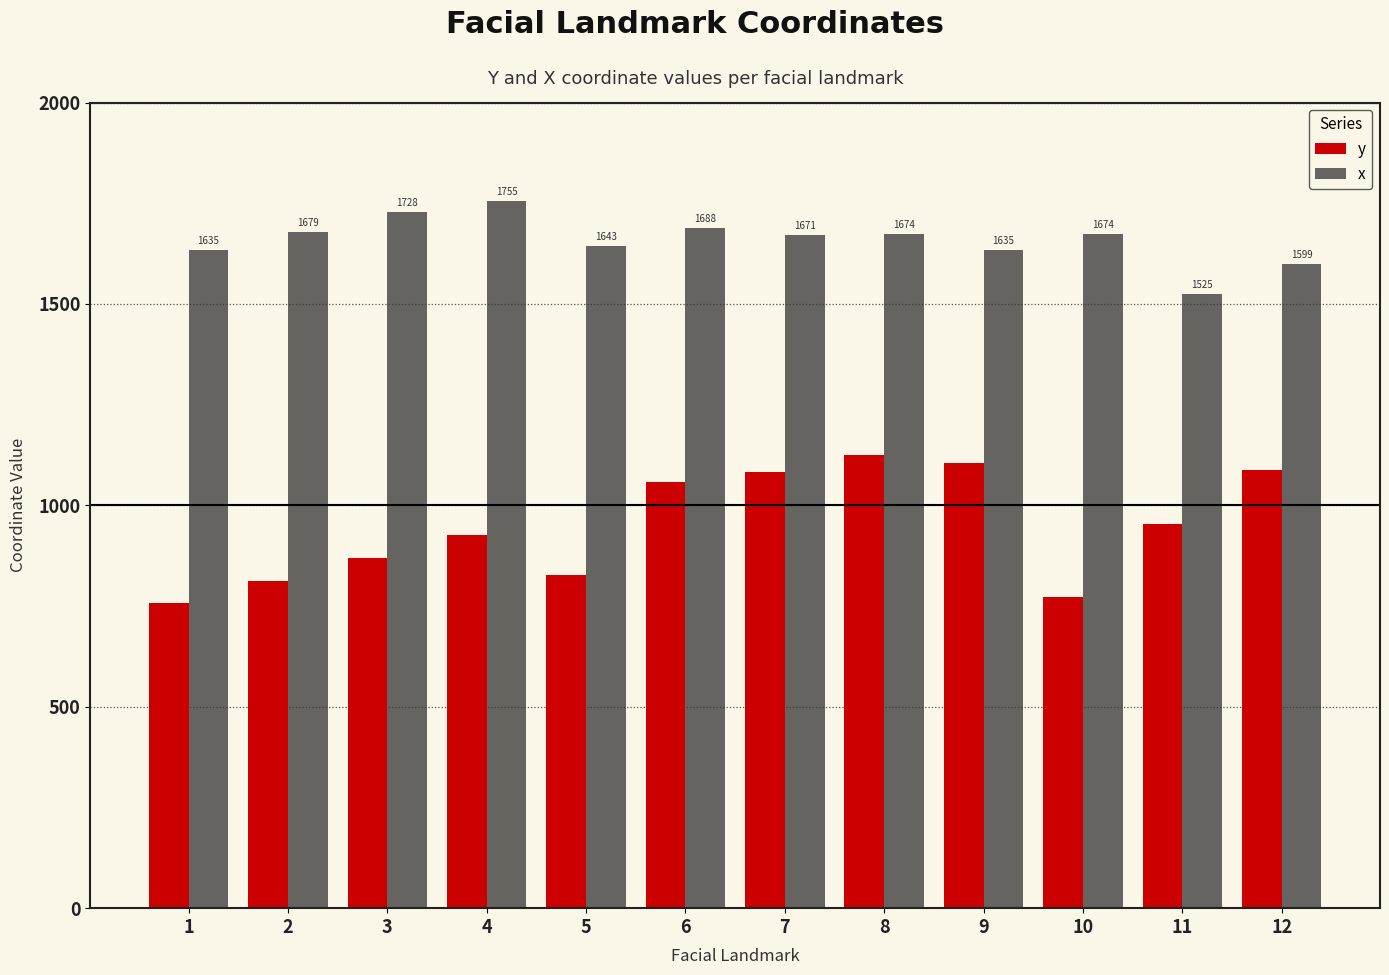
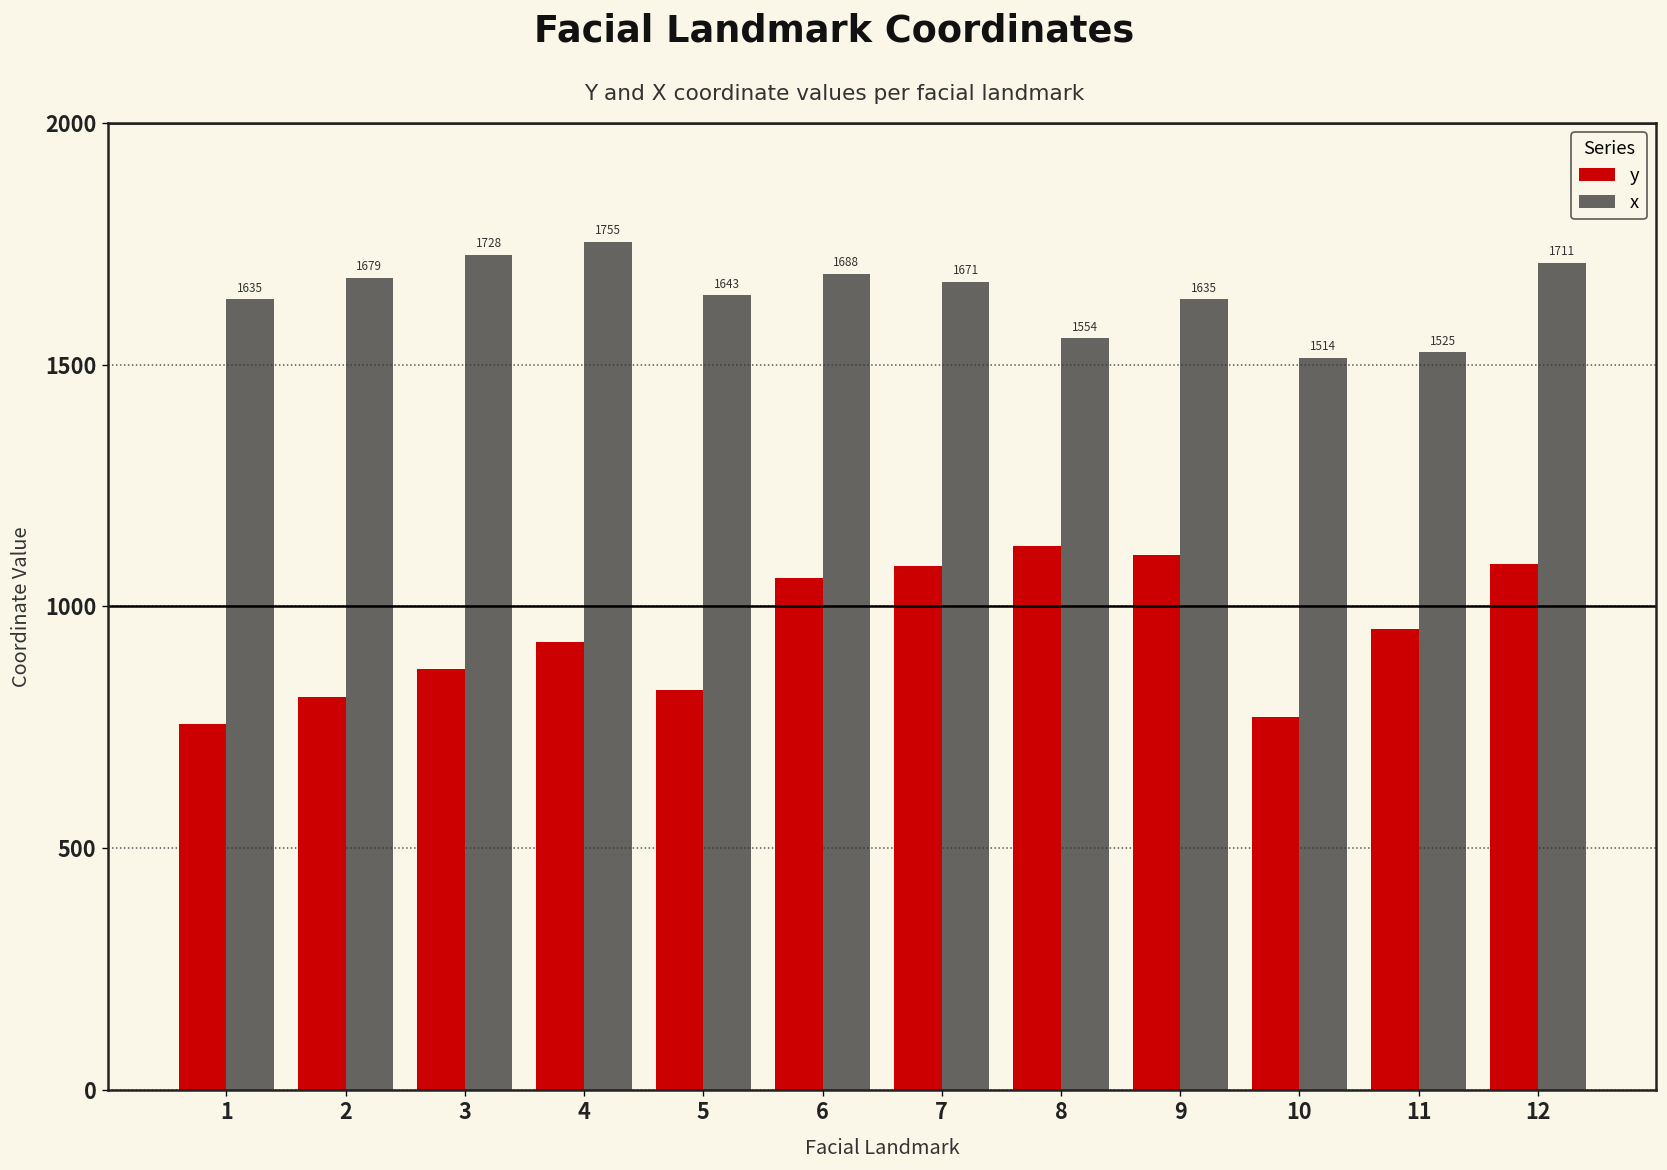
  {
    "y": {
      "1": 760,
      "2": 810,
      "3": 870,
      "4": 930,
      "5": 830,
      "6": 1060,
      "7": 1080,
      "8": 1120,
      "9": 1110,
      "10": 770,
      "11": 950,
      "12": 1090
    },
    "x": {
      "1": 1635,
      "2": 1679,
      "3": 1728,
      "4": 1755,
      "5": 1643,
      "6": 1688,
      "7": 1671,
-     "8": 1674,
+     "8": 1554,
      "9": 1635,
-     "10": 1674,
+     "10": 1514,
      "11": 1525,
-     "12": 1599
+     "12": 1711
    }
  }
